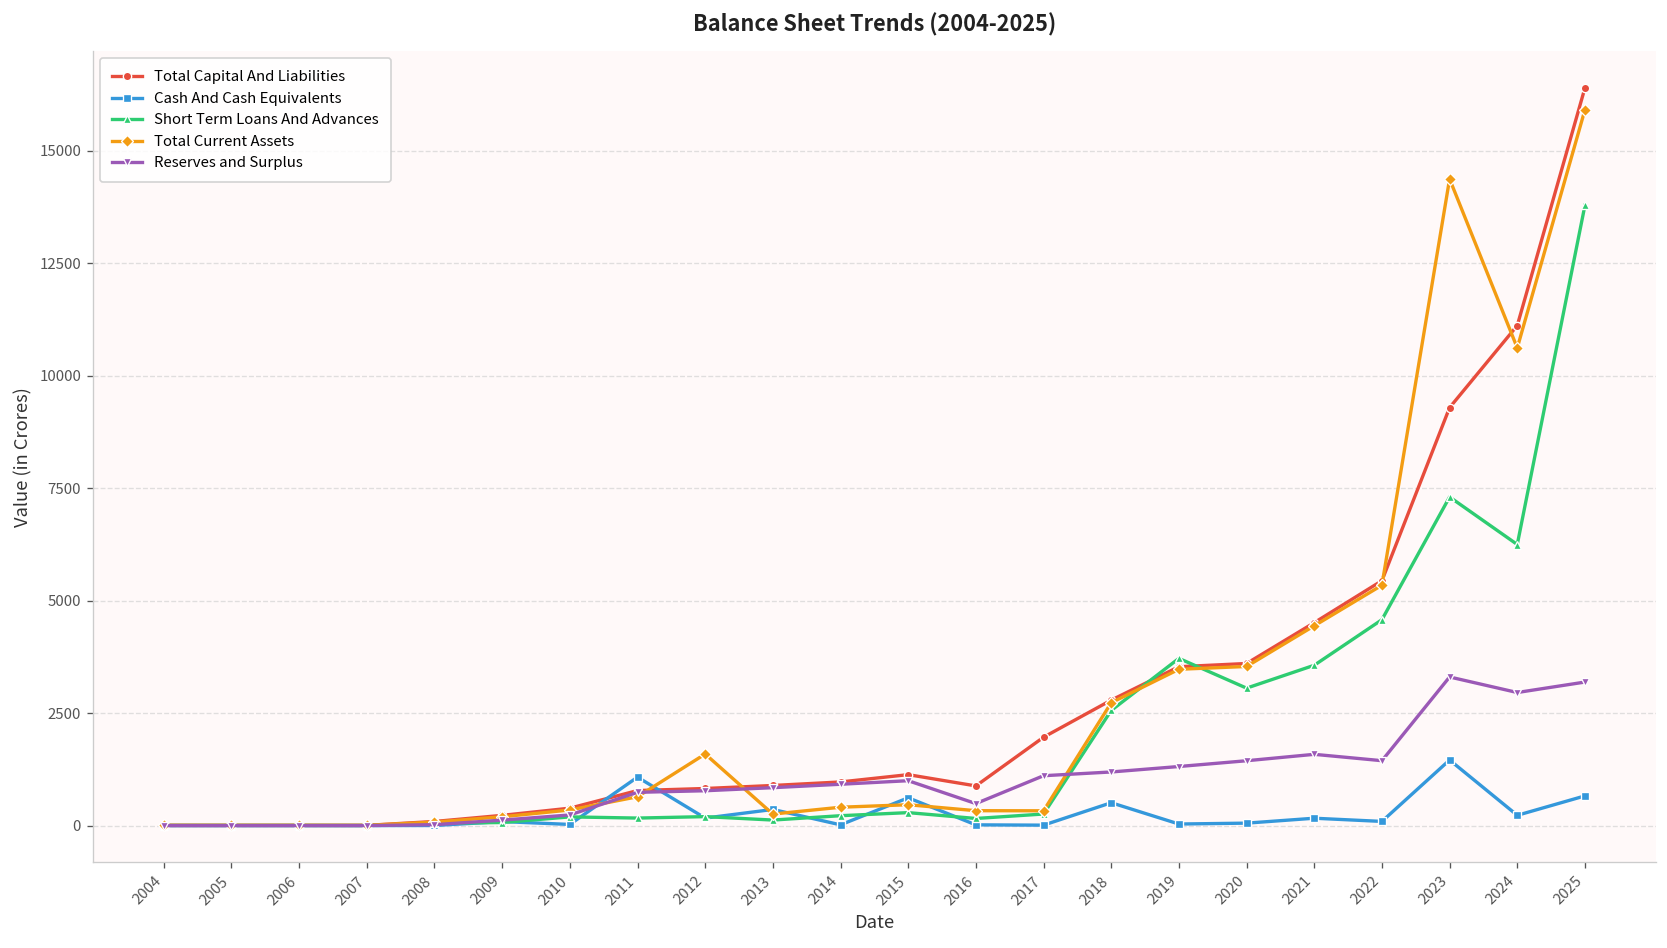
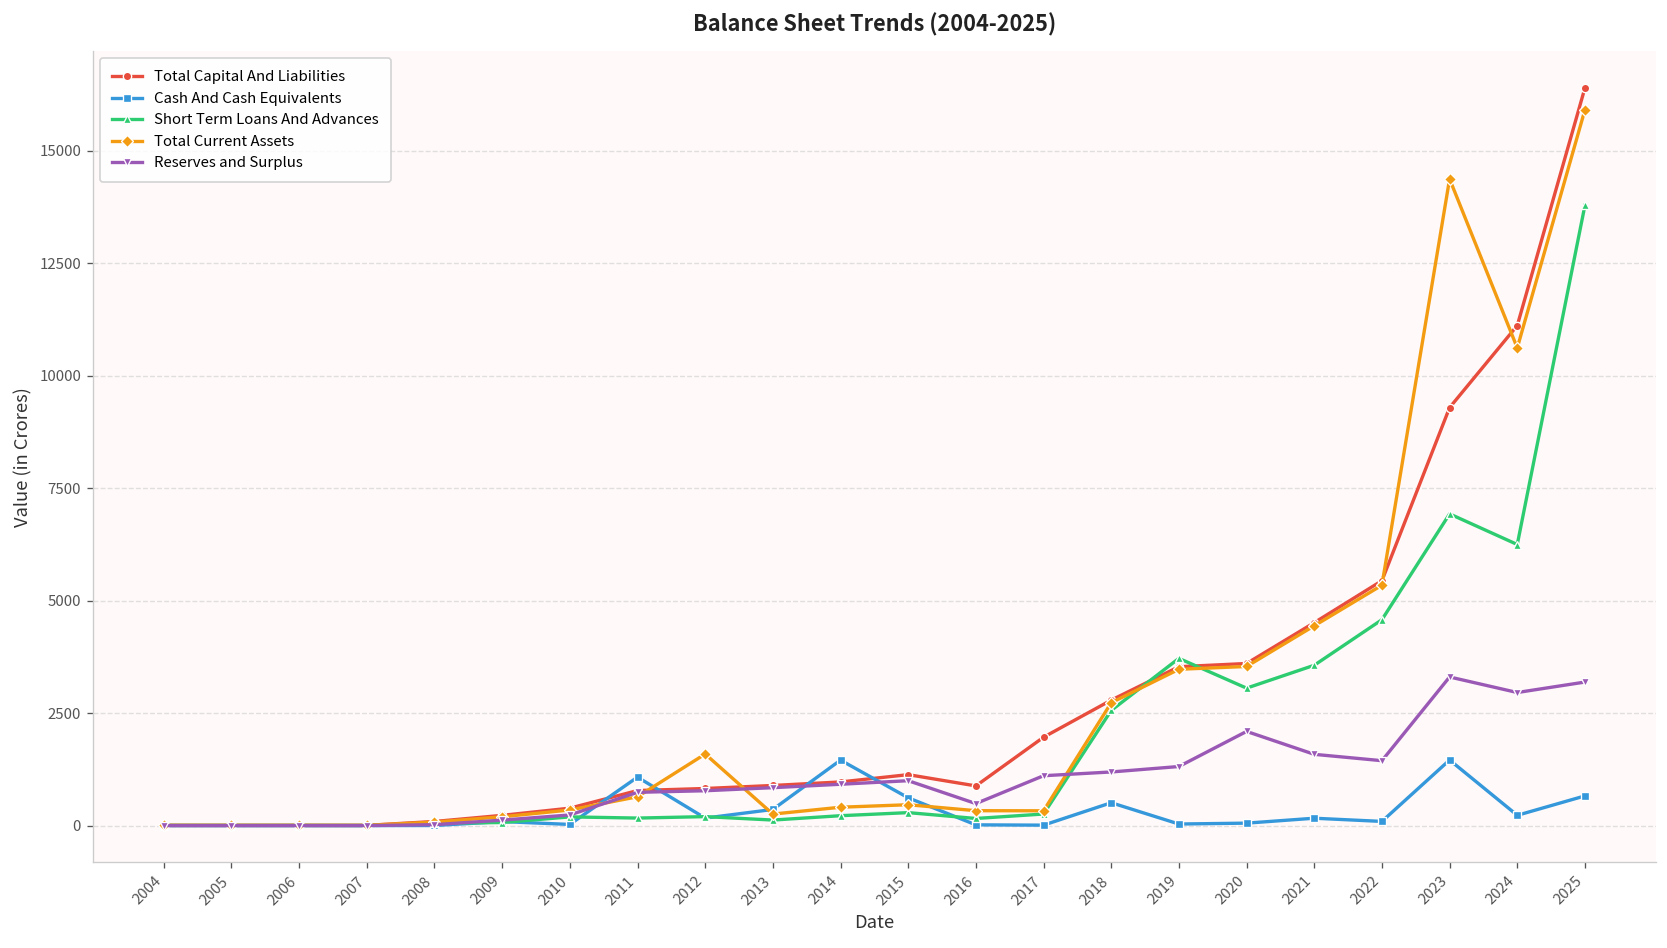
  {
    "Total Capital And Liabilities": {
      "2015": 1100,
      "2016": 900,
      "2017": 2000,
      "2021": 4500,
      "2022": 5400,
      "2023": 9300,
      "2024": 11100,
      "2025": 16400
    },
    "Cash And Cash Equivalents": {
      "2010": 0,
      "2011": 1100,
      "2013": 400,
-     "2014": 0,
+     "2014": 1500,
      "2015": 600,
      "2016": 0,
      "2017": 0,
      "2018": 500,
      "2019": 0,
      "2020": 100,
      "2021": 200,
      "2022": 100,
      "2023": 1500,
      "2024": 200,
      "2025": 700
    },
    "Short Term Loans And Advances": {
      "2011": 200,
      "2013": 100,
      "2014": 200,
      "2015": 300,
      "2016": 200,
      "2017": 300,
      "2018": 2600,
      "2019": 3700,
      "2020": 3100,
      "2021": 3600,
      "2022": 4600,
-     "2023": 7300,
+     "2023": 6900,
      "2024": 6200,
      "2025": 13800
    },
    "Total Current Assets": {
      "2011": 600,
      "2012": 1600,
      "2013": 300,
      "2014": 400,
      "2015": 500,
      "2016": 300,
      "2017": 300,
      "2021": 4400,
      "2022": 5300,
      "2023": 14400,
      "2024": 10600,
      "2025": 15900
    },
    "Reserves and Surplus": {
      "2015": 1000,
      "2016": 500,
      "2017": 1100,
      "2018": 1200,
      "2019": 1300,
-     "2020": 1400,
+     "2020": 2100,
      "2021": 1600,
      "2022": 1400,
      "2023": 3300,
      "2024": 3000,
      "2025": 3200
    }
  }
